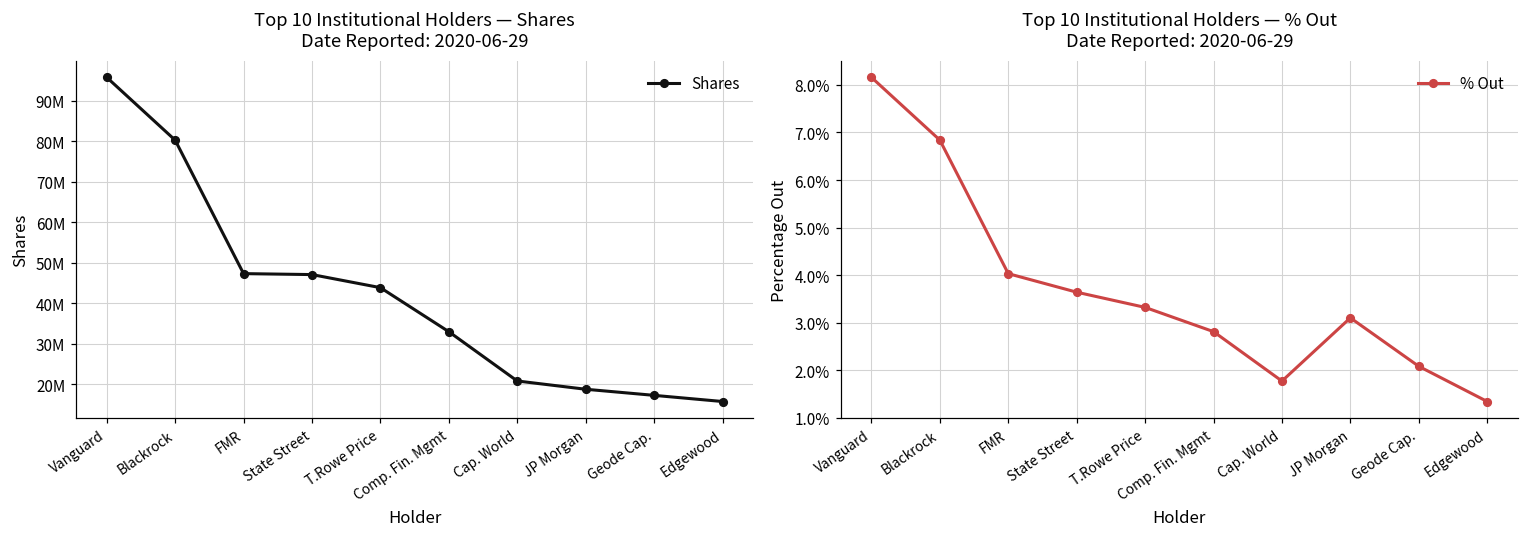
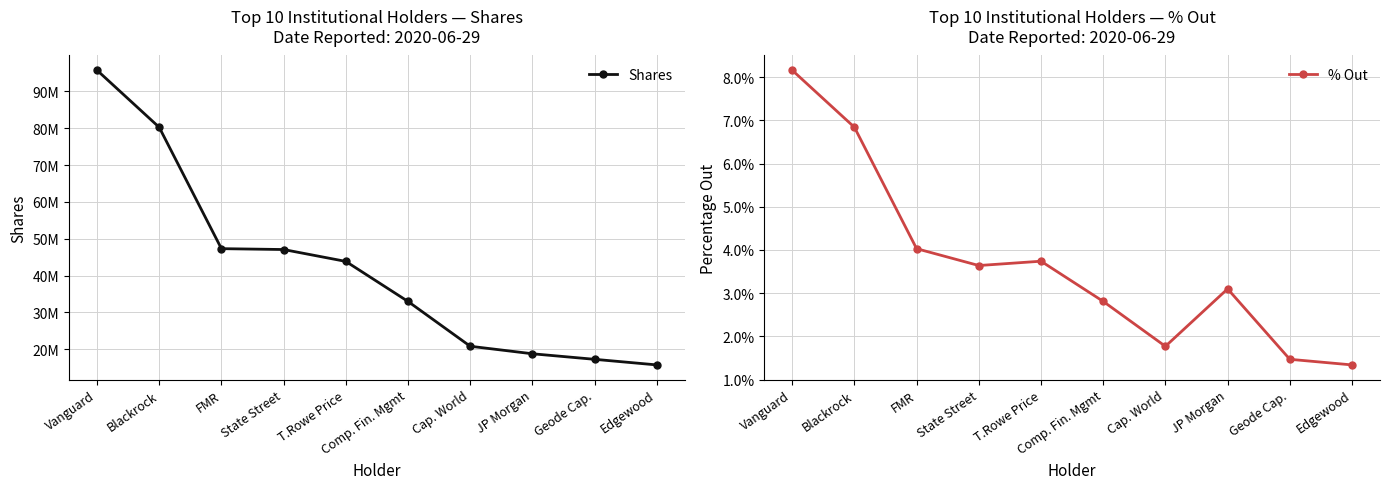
  {
    "Top 10 Institutional Holders — Shares Date Reported: 2020-06-29": {
      "Vanguard": "96000000",
      "Blackrock": "80000000",
      "FMR": "47000000",
      "State Street": "47000000",
      "T.Rowe Price": "44000000",
      "Comp. Fin. Mgmt": "33000000",
      "Cap. World": "21000000",
      "JP Morgan": "19000000",
      "Geode Cap.": "17000000",
      "Edgewood": "16000000"
    },
    "Top 10 Institutional Holders — % Out Date Reported: 2020-06-29": {
      "Vanguard": "8.2%",
      "Blackrock": "6.8%",
      "FMR": "4.0%",
      "State Street": "3.6%",
-     "T.Rowe Price": "3.3%",
+     "T.Rowe Price": "3.7%",
      "Comp. Fin. Mgmt": "2.8%",
      "Cap. World": "1.8%",
      "JP Morgan": "3.1%",
-     "Geode Cap.": "2.1%",
+     "Geode Cap.": "1.5%",
      "Edgewood": "1.3%"
    }
  }
